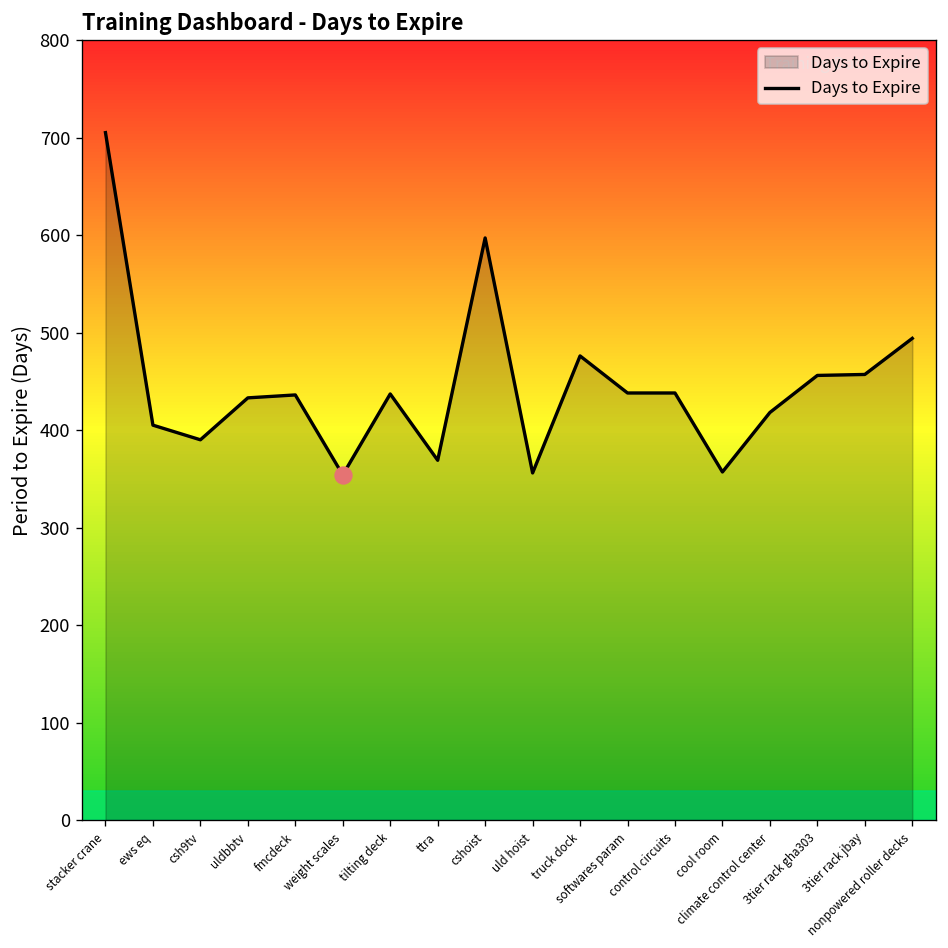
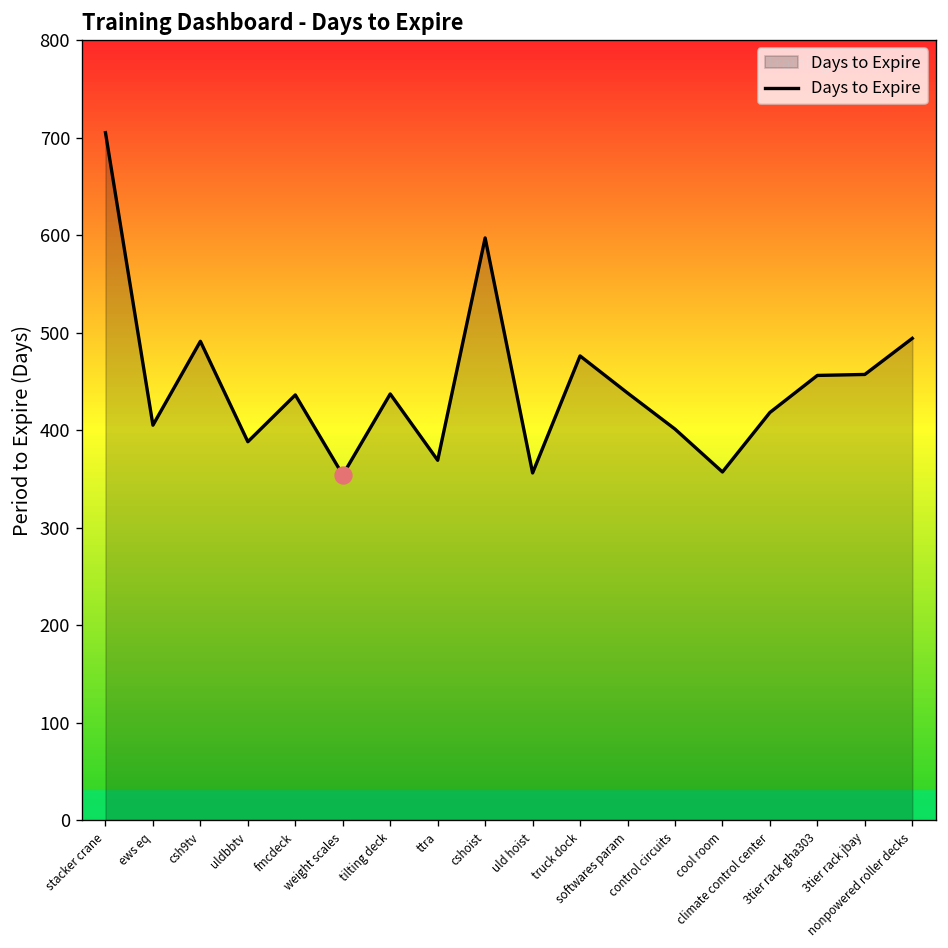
  {
    "Days to Expire": {
      "stacker crane": 710,
      "ews eq": 410,
-     "csh9tv": 390,
-     "uldbbtv": 430,
+     "csh9tv": 490,
+     "uldbbtv": 390,
      "fmcdeck": 440,
      "tilting deck": 440,
      "ttra": 370,
      "cshoist": 600,
      "uld hoist": 360,
      "truck dock": 480,
      "softwares param": 440,
-     "control circuits": 440,
+     "control circuits": 400,
      "cool room": 360,
      "climate control center": 420,
      "3tier rack gha303": 460,
      "3tier rack jbay": 460,
      "nonpowered roller decks": 490
    }
  }
